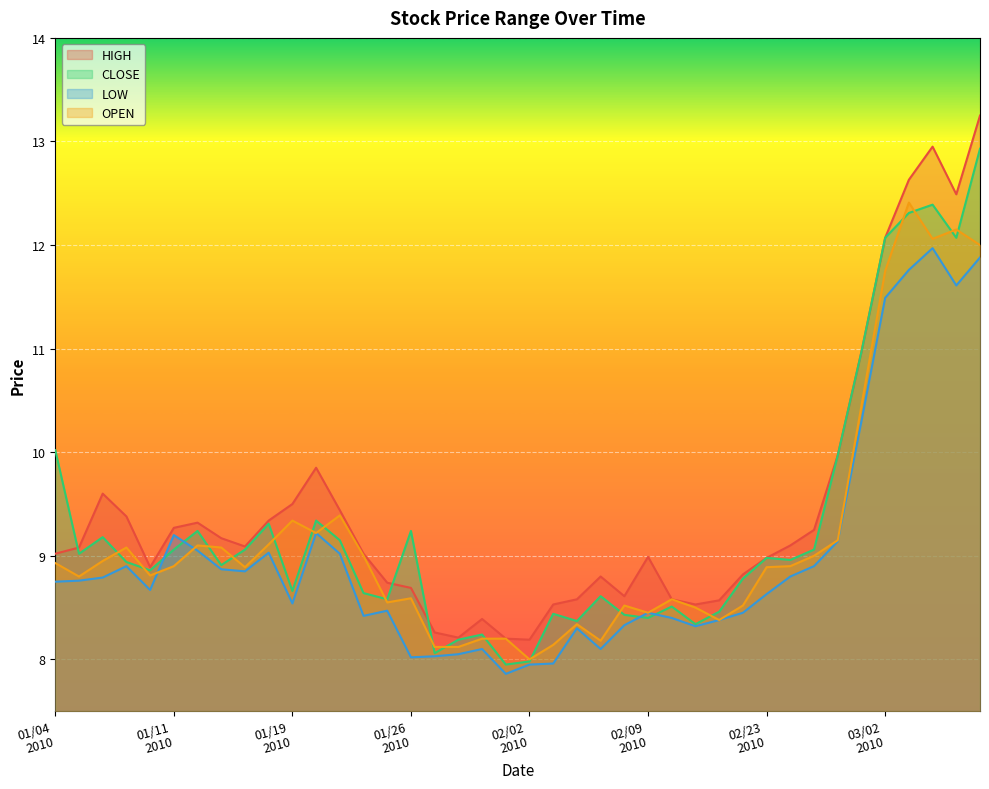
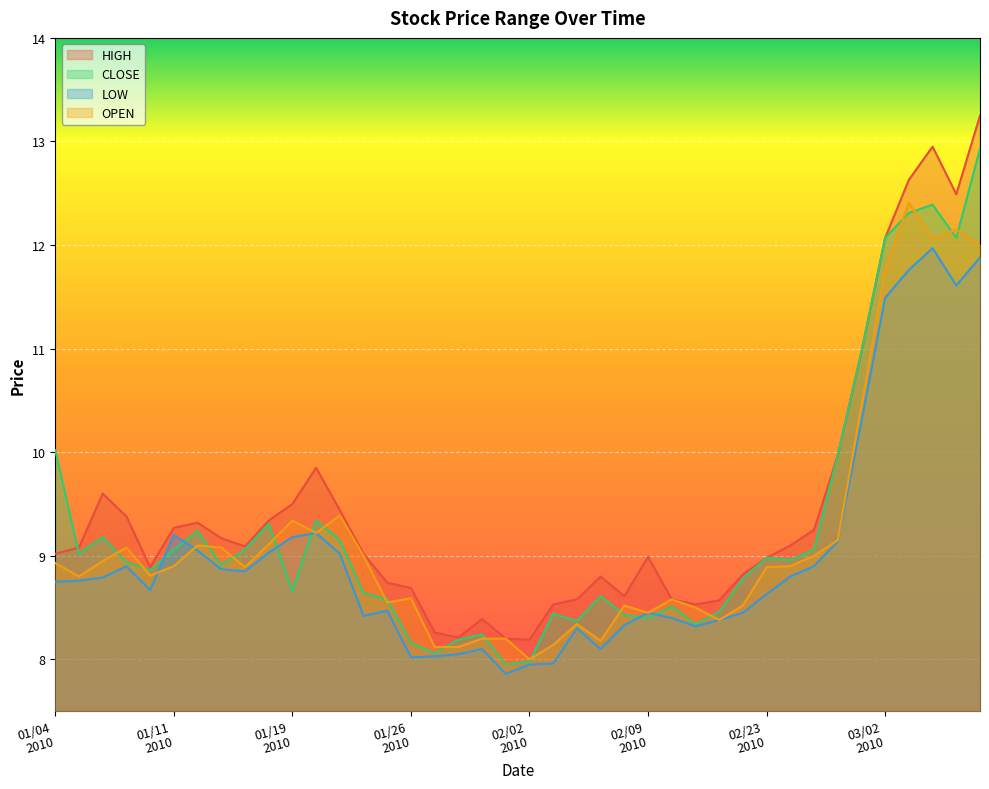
  {
    "CLOSE": {
      "01/04 2010": 10.02,
      "01/11 2010": 9.06,
      "01/19 2010": 8.66,
-     "01/26 2010": 9.24,
+     "01/26 2010": 8.16,
      "02/09 2010": 8.40
    },
    "LOW": {
      "01/04 2010": 8.75,
      "01/11 2010": 9.20,
-     "01/19 2010": 8.54,
+     "01/19 2010": 9.18,
      "01/26 2010": 8.02,
      "02/02 2010": 7.95,
      "02/23 2010": 8.63,
      "03/02 2010": 11.49
    }
  }
